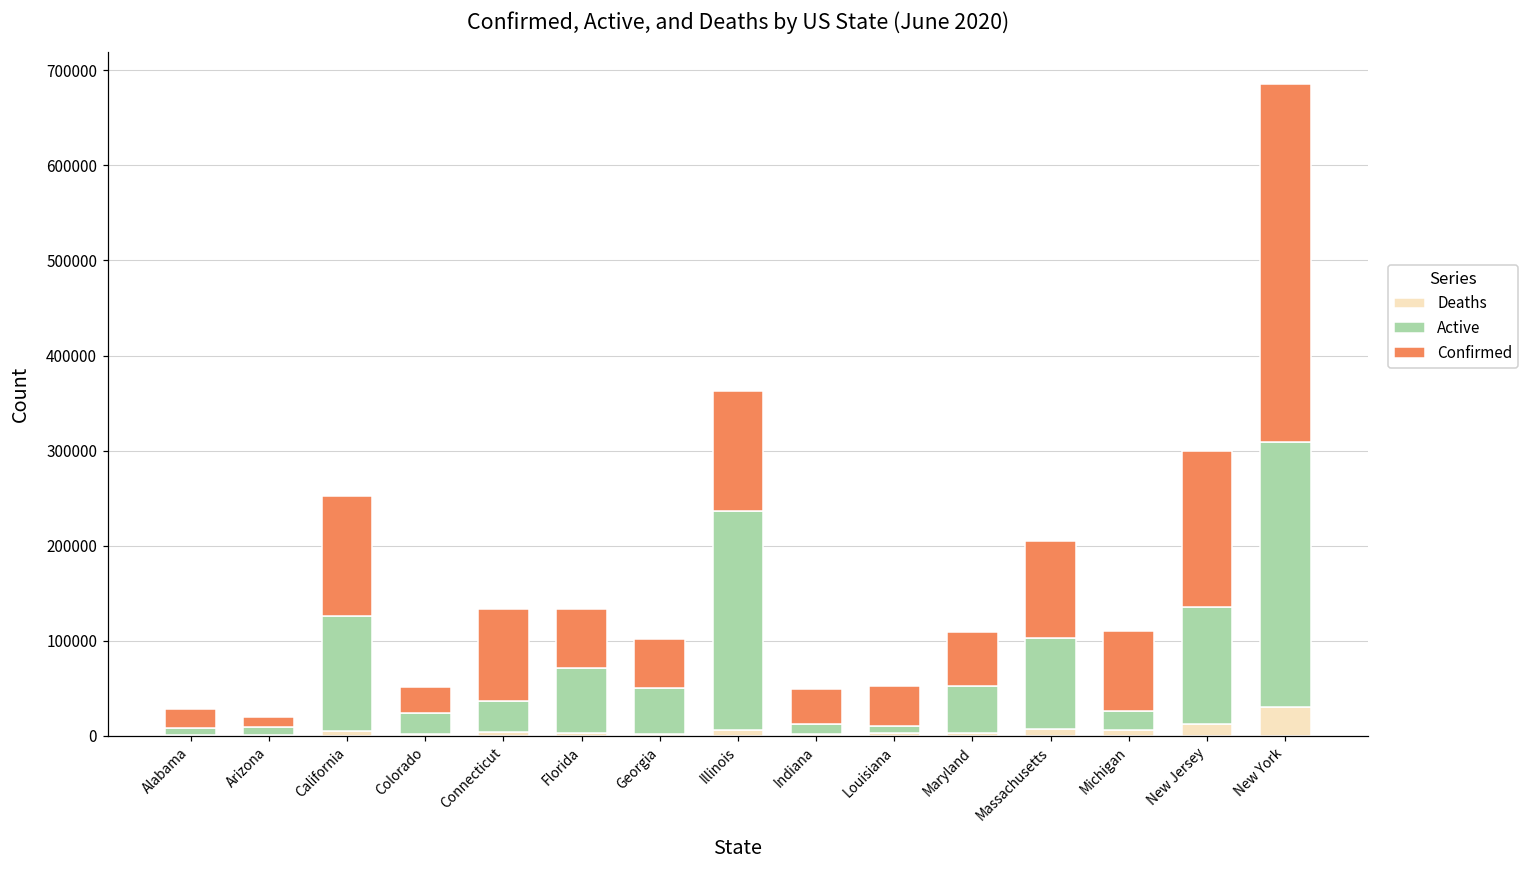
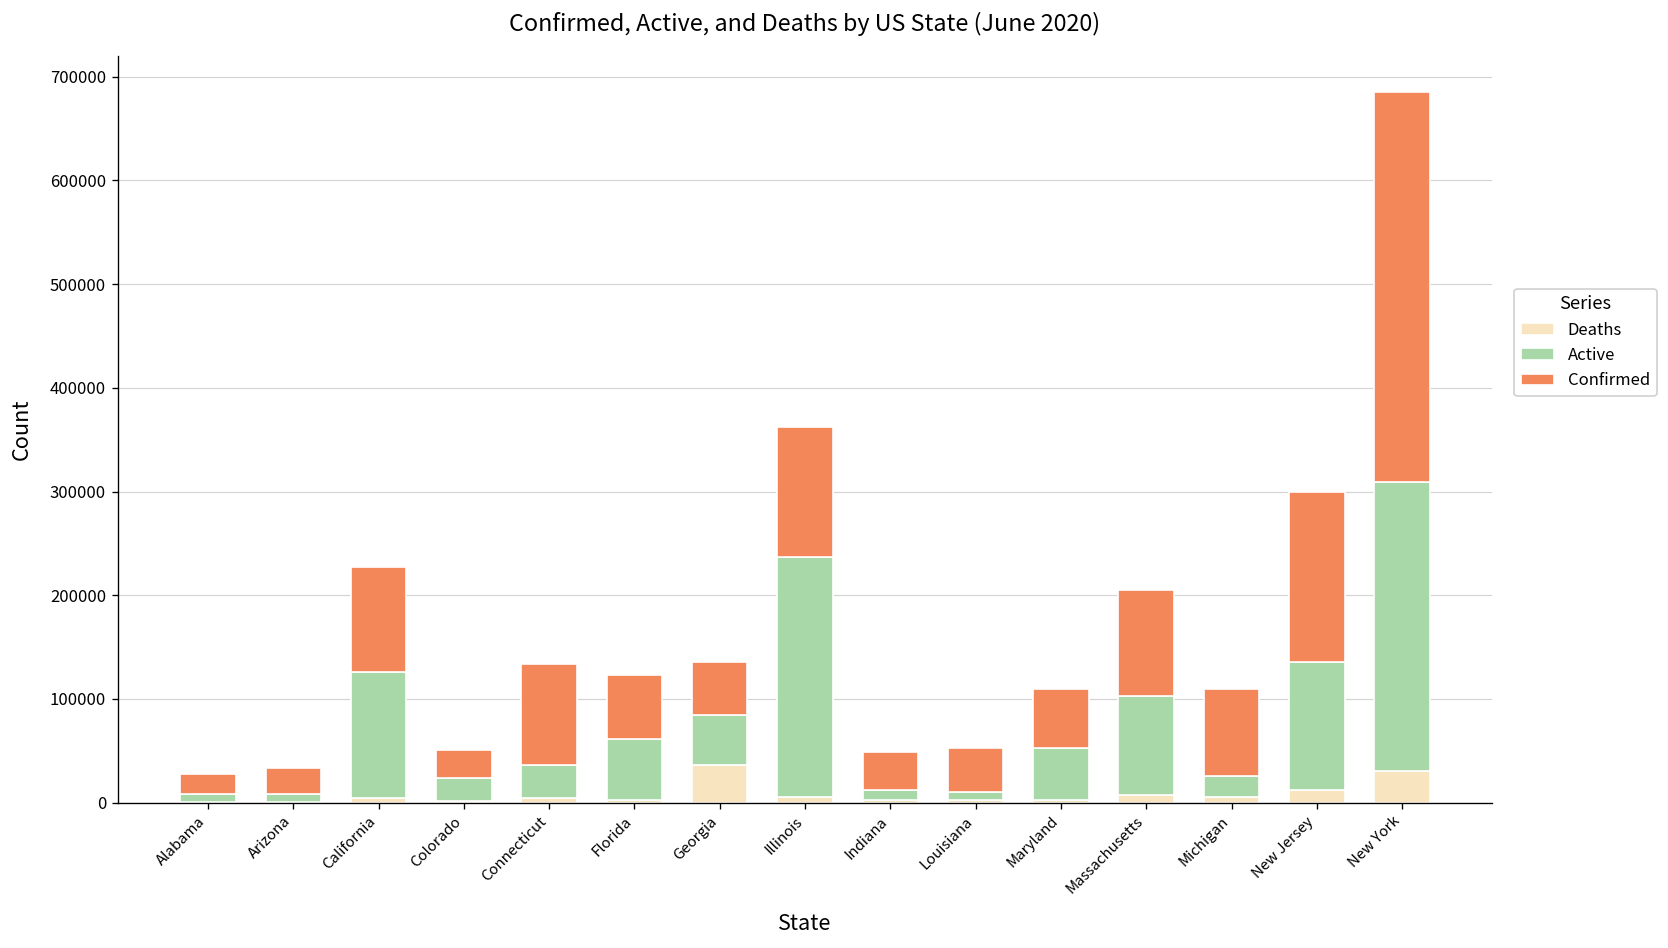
  {
    "Deaths": {
      "California": 0,
      "Connecticut": 0,
-     "Georgia": 0,
+     "Georgia": 40000,
      "Illinois": 10000,
      "Louisiana": 0,
      "Massachusetts": 10000,
      "Michigan": 10000,
      "New Jersey": 10000,
      "New York": 30000
    },
    "Active": {
      "Alabama": 10000,
      "Arizona": 10000,
      "California": 120000,
      "Colorado": 20000,
      "Connecticut": 30000,
-     "Florida": 70000,
+     "Florida": 60000,
      "Georgia": 50000,
      "Illinois": 230000,
      "Indiana": 10000,
      "Louisiana": 10000,
      "Maryland": 50000,
      "Massachusetts": 100000,
      "Michigan": 20000,
      "New Jersey": 120000,
      "New York": 280000
    },
    "Confirmed": {
      "Alabama": 20000,
-     "Arizona": 10000,
-     "California": 130000,
+     "Arizona": 20000,
+     "California": 100000,
      "Colorado": 30000,
      "Connecticut": 100000,
      "Florida": 60000,
      "Georgia": 50000,
      "Illinois": 130000,
      "Indiana": 40000,
      "Louisiana": 40000,
      "Maryland": 60000,
      "Massachusetts": 100000,
      "Michigan": 80000,
      "New Jersey": 160000,
      "New York": 380000
    }
  }
